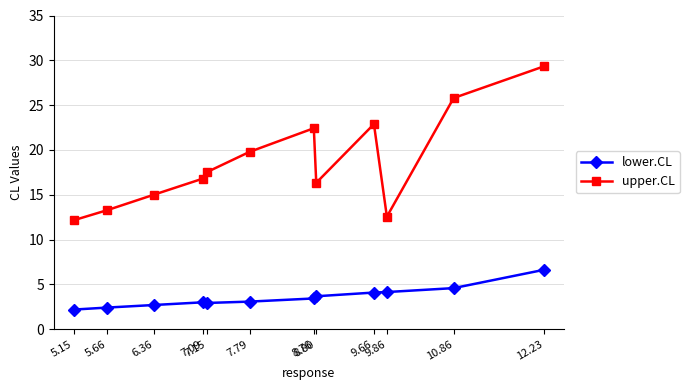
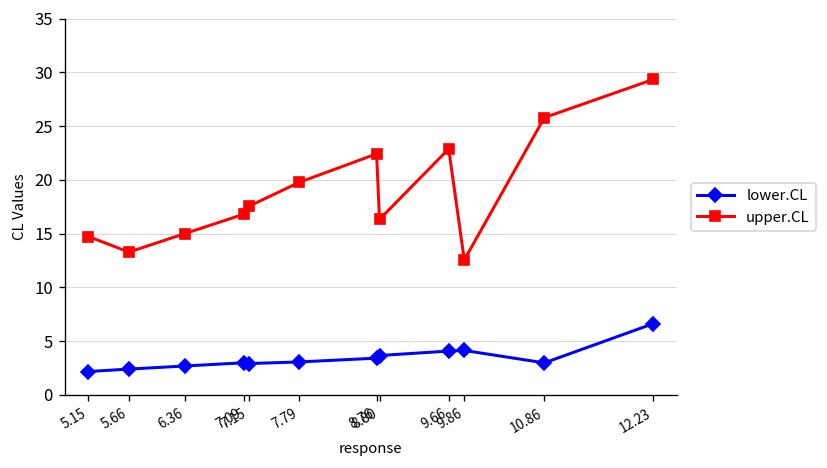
  {
    "lower.CL": {
      "5.15": 2,
      "5.66": 2,
      "6.36": 3,
      "7.09": 3,
      "7.15": 3,
      "7.79": 3,
      "8.76": 3,
      "8.80": 4,
      "9.66": 4,
      "9.86": 4,
-     "10.86": 5,
+     "10.86": 3,
      "12.23": 7
    },
    "upper.CL": {
-     "5.15": 12,
+     "5.15": 15,
      "5.66": 13,
      "6.36": 15,
      "7.09": 17,
      "7.15": 18,
      "7.79": 20,
      "8.76": 22,
      "8.80": 16,
      "9.66": 23,
      "9.86": 13,
      "10.86": 26,
      "12.23": 29
    }
  }
